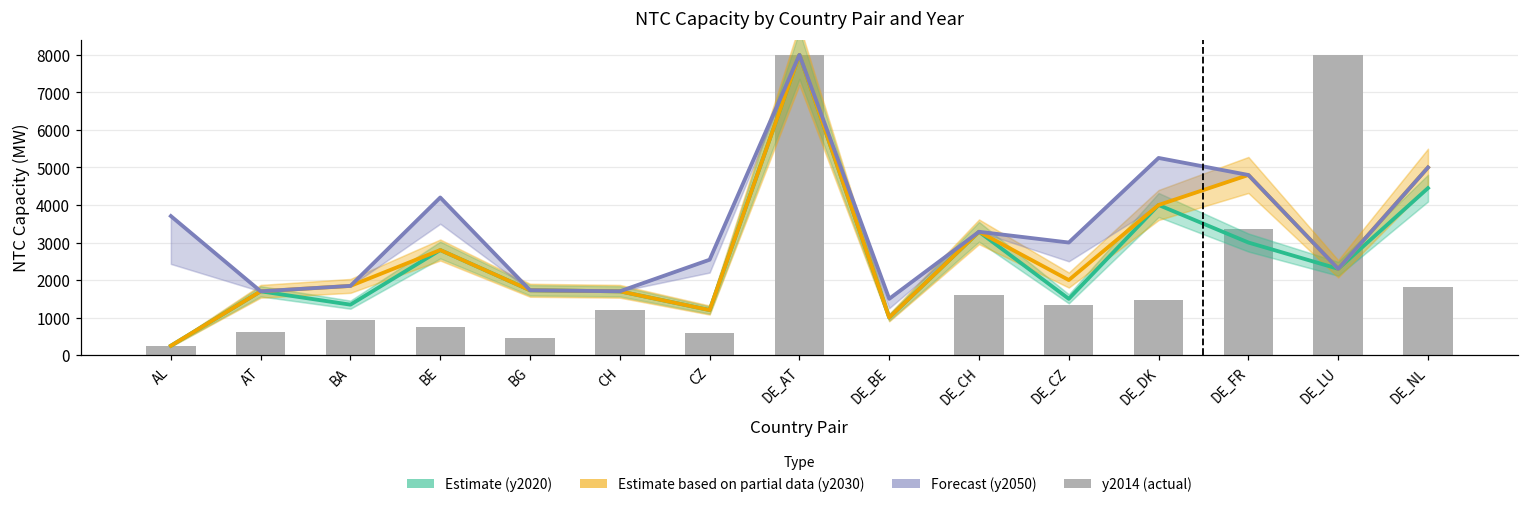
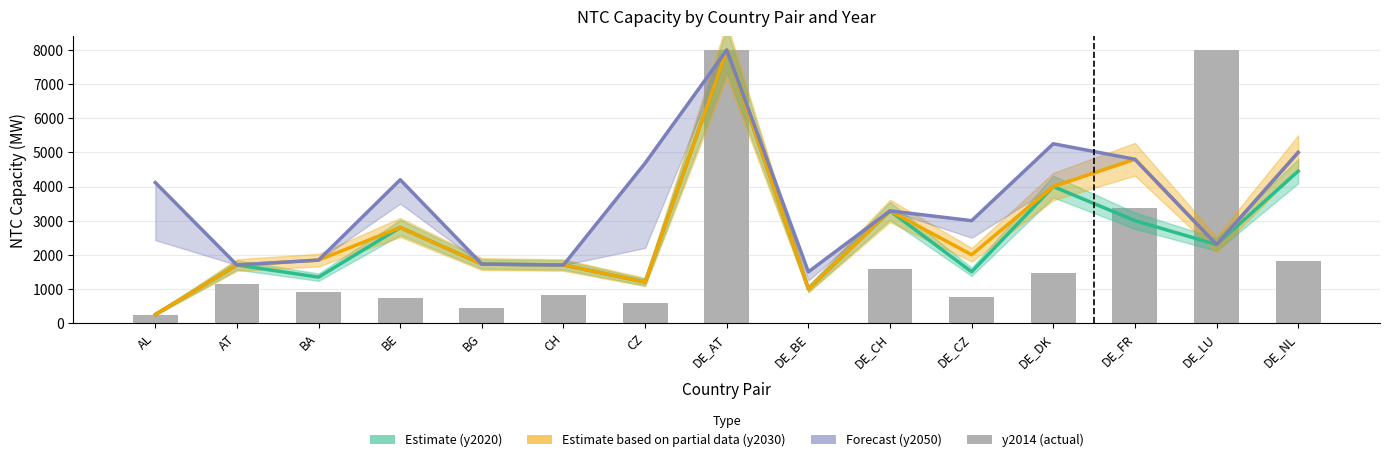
  {
    "y2014 (actual)": {
      "AL": 200,
-     "AT": 600,
+     "AT": 1200,
      "BA": 900,
      "BE": 700,
      "BG": 500,
-     "CH": 1200,
+     "CH": 800,
      "CZ": 600,
      "DE_AT": 8000,
      "DE_BE": 0,
      "DE_CH": 1600,
-     "DE_CZ": 1300,
+     "DE_CZ": 800,
      "DE_DK": 1500,
      "DE_FR": 3400,
      "DE_LU": 8000,
      "DE_NL": 1800
    },
    "Forecast (y2050)": {
-     "AL": 3700,
+     "AL": 4100,
      "BE": 4200,
-     "CZ": 2500,
+     "CZ": 4700,
      "DE_BE": 1500,
      "DE_CZ": 3000,
      "DE_DK": 5300
    }
  }
